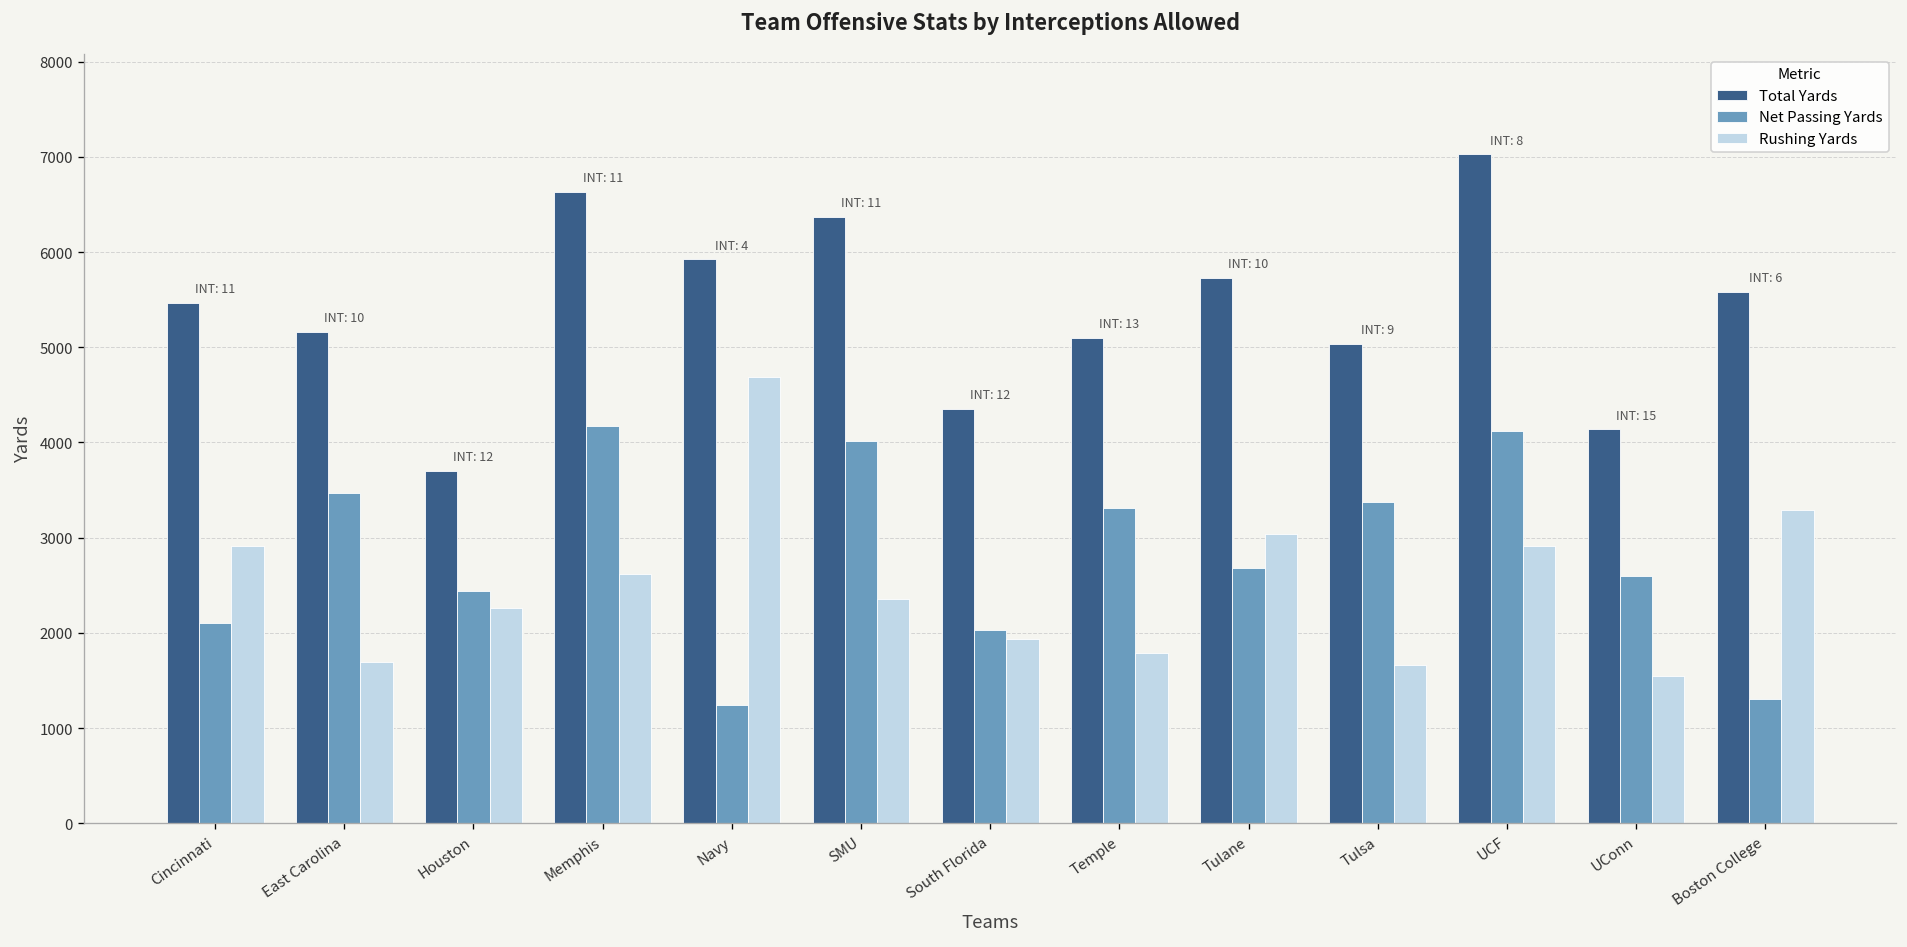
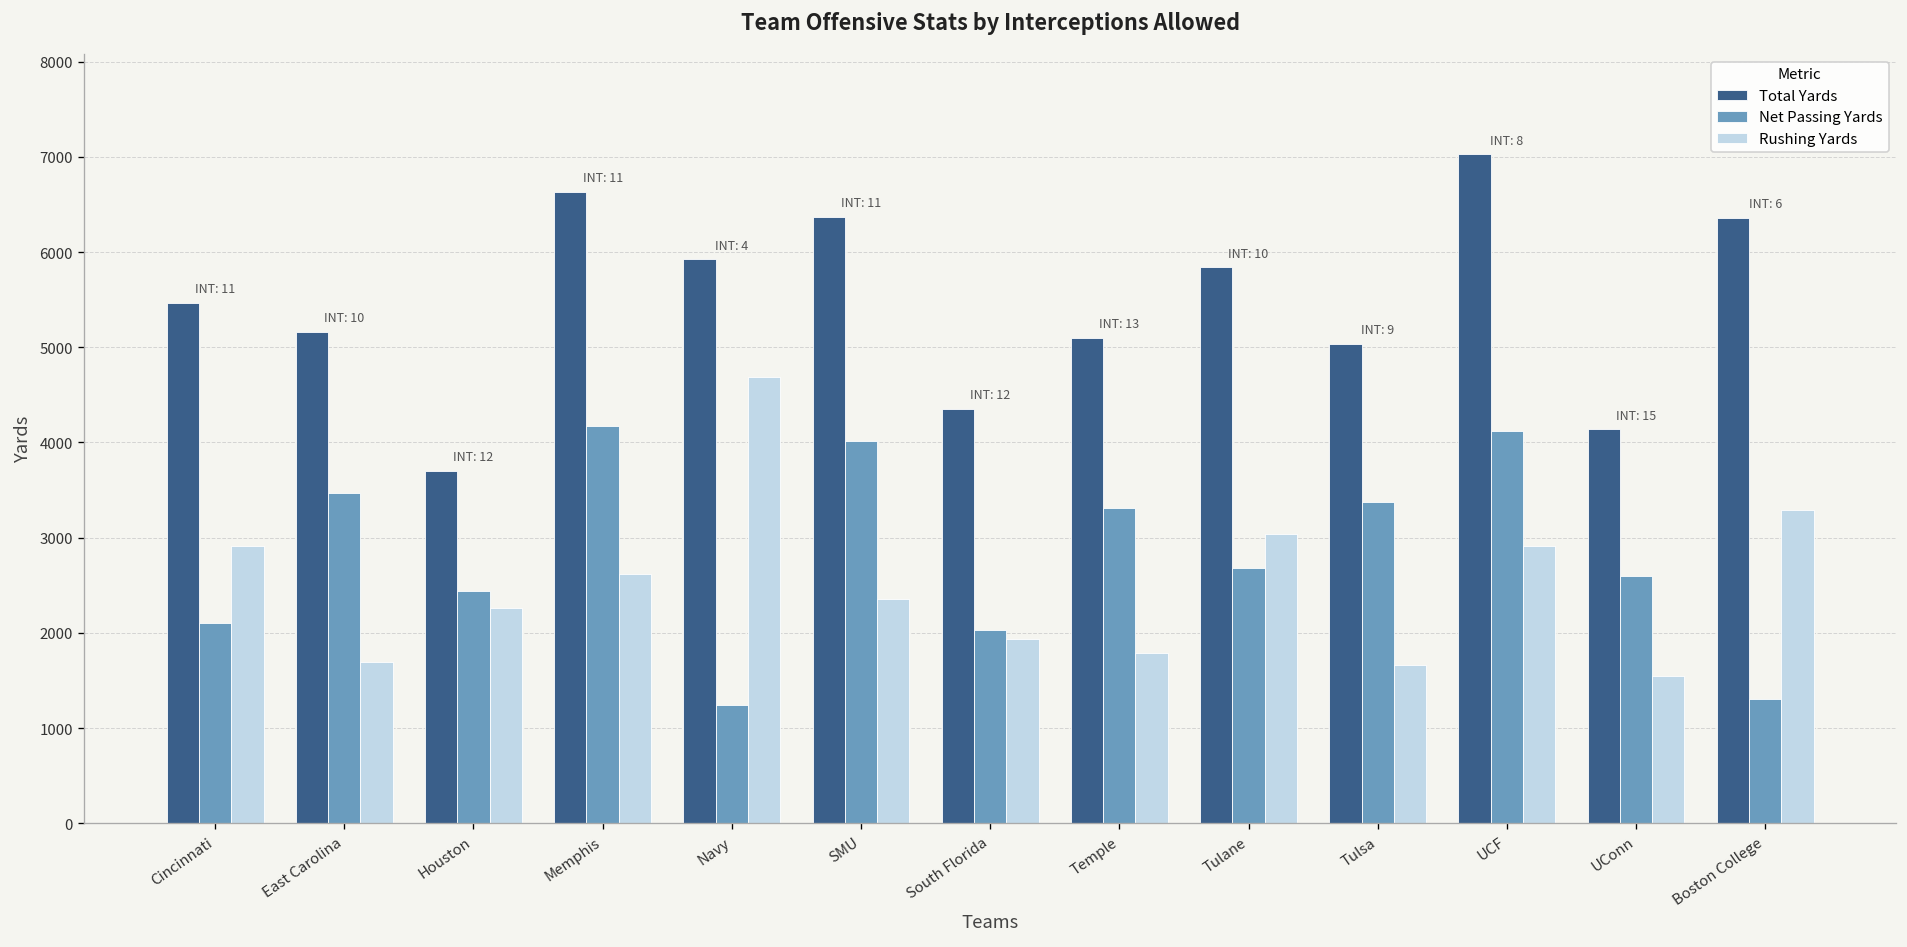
  {
    "Total Yards": {
-     "Tulane": 5700,
-     "Boston College": 5600
+     "Tulane": 5800,
+     "Boston College": 6400
    },
    "Net Passing Yards": {
      "Cincinnati": 2100,
      "East Carolina": 3500,
      "Houston": 2400,
      "Memphis": 4200,
      "Navy": 1200,
      "SMU": 4000,
      "South Florida": 2000,
      "Temple": 3300,
      "Tulane": 2700,
      "Tulsa": 3400,
      "UCF": 4100,
      "UConn": 2600,
      "Boston College": 1300
    },
    "Rushing Yards": {
      "Cincinnati": 2900,
      "East Carolina": 1700,
      "Houston": 2300,
      "Memphis": 2600,
      "Navy": 4700,
      "SMU": 2400,
      "South Florida": 1900,
      "Temple": 1800,
      "Tulane": 3000,
      "Tulsa": 1700,
      "UCF": 2900,
      "UConn": 1500,
      "Boston College": 3300
    }
  }
